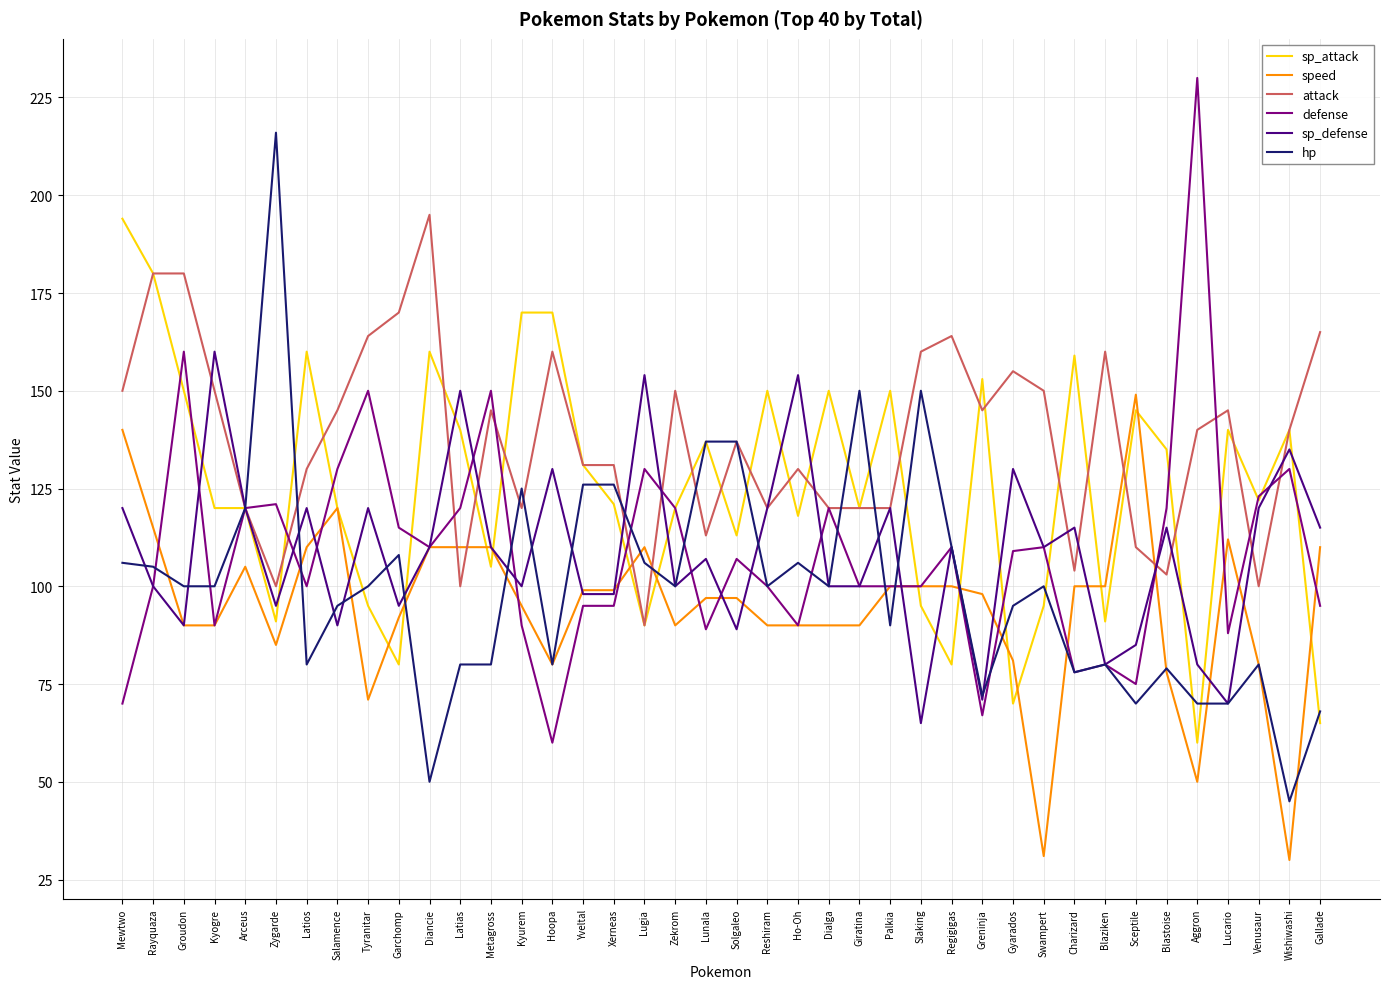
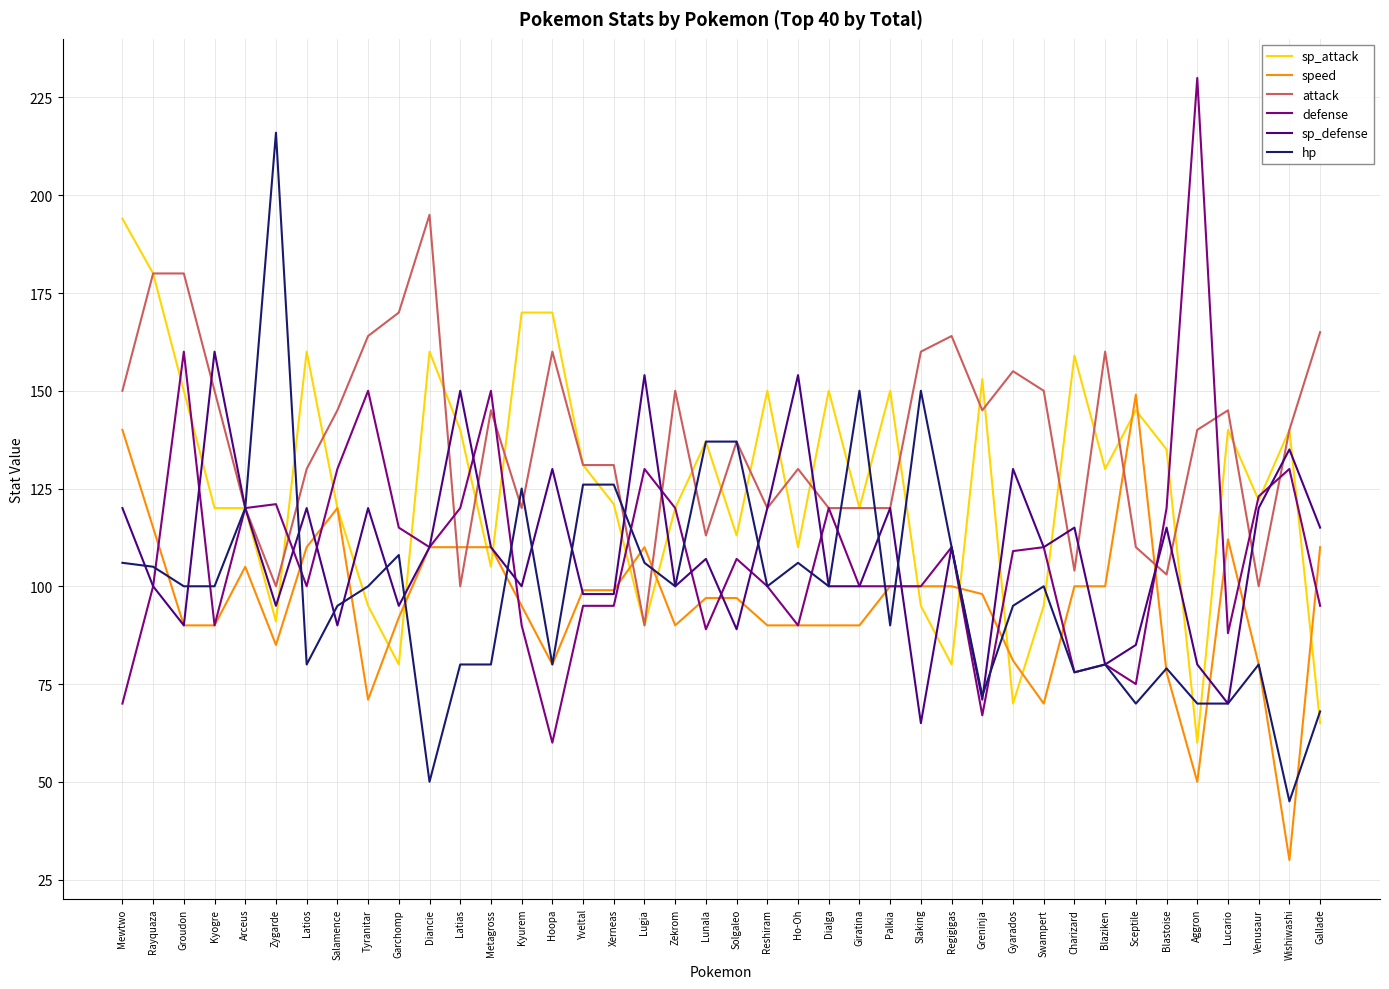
  {
    "sp_attack": {
      "Mewtwo": 194,
      "Groudon": 150,
      "Kyogre": 120,
      "Zygarde": 91,
      "Latios": 160,
      "Tyranitar": 95,
      "Garchomp": 80,
      "Diancie": 160,
      "Latias": 140,
      "Metagross": 105,
      "Kyurem": 170,
      "Hoopa": 170,
      "Xerneas": 121,
      "Solgaleo": 113,
      "Reshiram": 150,
-     "Ho-Oh": 118,
+     "Ho-Oh": 110,
      "Dialga": 150,
      "Palkia": 150,
      "Slaking": 95,
      "Regigigas": 80,
      "Greninja": 153,
      "Gyarados": 70,
      "Swampert": 95,
      "Charizard": 159,
-     "Blaziken": 91,
+     "Blaziken": 130,
      "Sceptile": 145,
      "Blastoise": 135,
      "Aggron": 60,
      "Lucario": 140,
      "Venusaur": 122,
      "Gallade": 65
    },
    "speed": {
      "Mewtwo": 140,
      "Rayquaza": 115,
      "Arceus": 105,
      "Zygarde": 85,
      "Latios": 110,
      "Tyranitar": 71,
      "Garchomp": 92,
      "Latias": 110,
      "Kyurem": 95,
      "Yveltal": 99,
      "Xerneas": 99,
      "Lugia": 110,
      "Zekrom": 90,
      "Lunala": 97,
      "Solgaleo": 97,
      "Reshiram": 90,
      "Dialga": 90,
      "Giratina": 90,
      "Regigigas": 100,
      "Greninja": 98,
      "Gyarados": 81,
-     "Swampert": 31,
+     "Swampert": 70,
      "Charizard": 100,
      "Blaziken": 100,
      "Sceptile": 149,
      "Blastoise": 78,
      "Aggron": 50,
      "Lucario": 112,
      "Wishiwashi": 30,
      "Gallade": 110
    },
    "attack": {
      "Mewtwo": 150,
      "Groudon": 180,
      "Kyogre": 150,
      "Zygarde": 100,
      "Latios": 130,
      "Salamence": 145,
      "Tyranitar": 164,
      "Garchomp": 170,
      "Diancie": 195,
      "Latias": 100,
      "Metagross": 145,
      "Kyurem": 120,
      "Hoopa": 160,
      "Xerneas": 131,
      "Zekrom": 150,
      "Lunala": 113,
      "Ho-Oh": 130,
      "Slaking": 160,
      "Regigigas": 164,
      "Greninja": 145,
      "Gyarados": 155,
      "Swampert": 150,
      "Charizard": 104,
      "Blaziken": 160,
      "Sceptile": 110,
      "Blastoise": 103,
      "Aggron": 140,
      "Lucario": 145,
      "Venusaur": 100,
      "Gallade": 165
    }
  }
